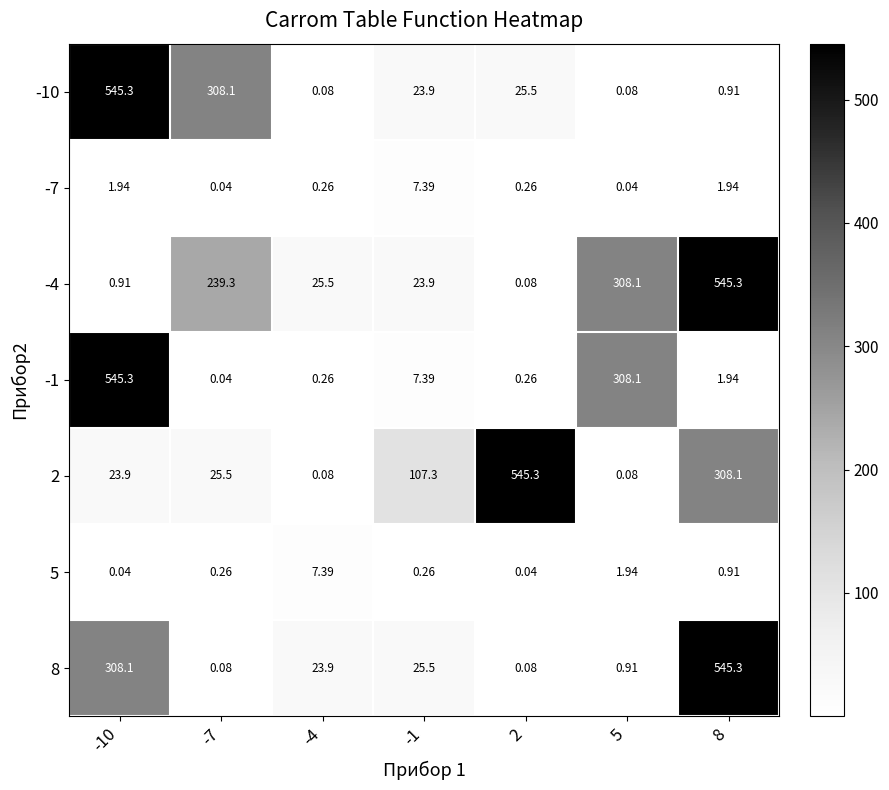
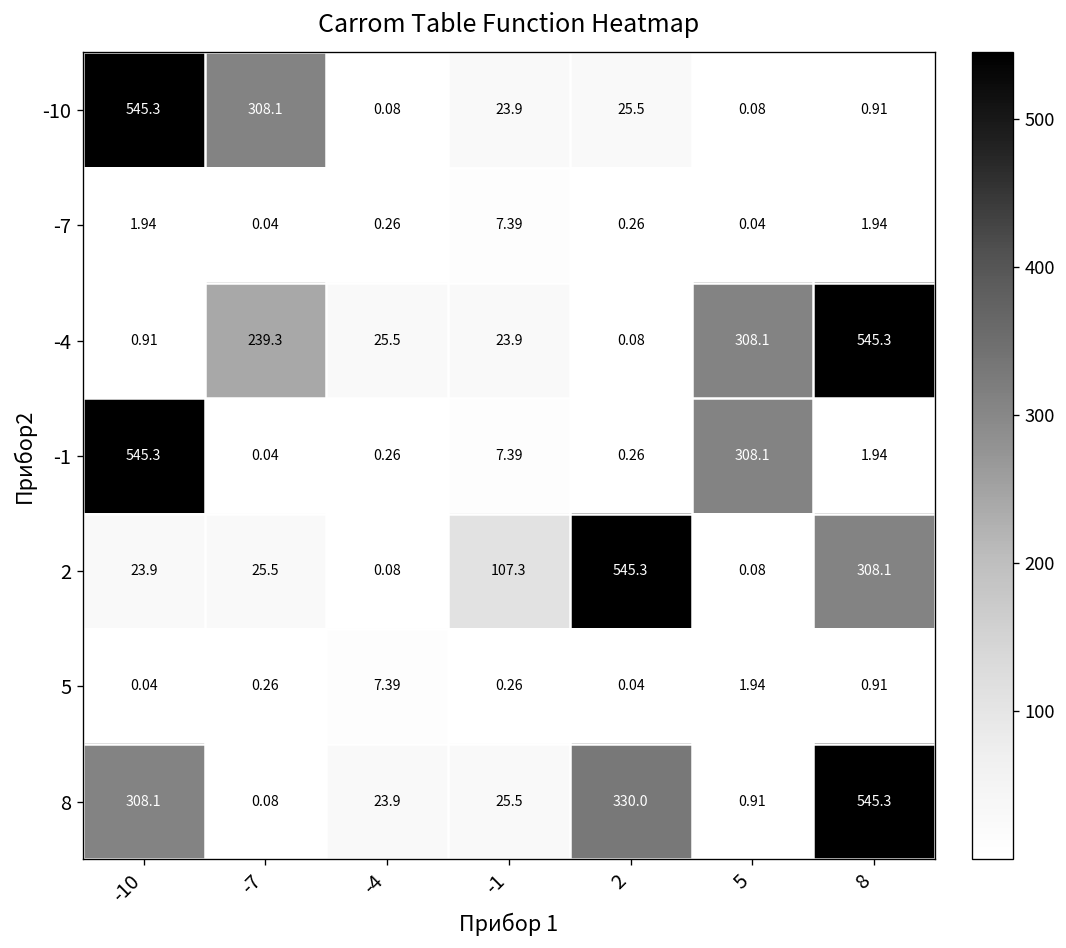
  {
    "-10": {
      "-10": 545.3,
      "-7": 308.1,
      "-4": 0.08,
      "-1": 23.9,
      "2": 25.5,
      "5": 0.08,
      "8": 0.91
    },
    "-7": {
      "-10": 1.94,
      "-7": 0.04,
      "-4": 0.26,
      "-1": 7.39,
      "2": 0.26,
      "5": 0.04,
      "8": 1.94
    },
    "-4": {
      "-10": 0.91,
      "-7": 239.3,
      "-4": 25.5,
      "-1": 23.9,
      "2": 0.08,
      "5": 308.1,
      "8": 545.3
    },
    "-1": {
      "-10": 545.3,
      "-7": 0.04,
      "-4": 0.26,
      "-1": 7.39,
      "2": 0.26,
      "5": 308.1,
      "8": 1.94
    },
    "2": {
      "-10": 23.9,
      "-7": 25.5,
      "-4": 0.08,
      "-1": 107.3,
      "2": 545.3,
      "5": 0.08,
      "8": 308.1
    },
    "5": {
      "-10": 0.04,
      "-7": 0.26,
      "-4": 7.39,
      "-1": 0.26,
      "2": 0.04,
      "5": 1.94,
      "8": 0.91
    },
    "8": {
      "-10": 308.1,
      "-7": 0.08,
      "-4": 23.9,
      "-1": 25.5,
-     "2": 0.08,
+     "2": 330.0,
      "5": 0.91,
      "8": 545.3
    }
  }
